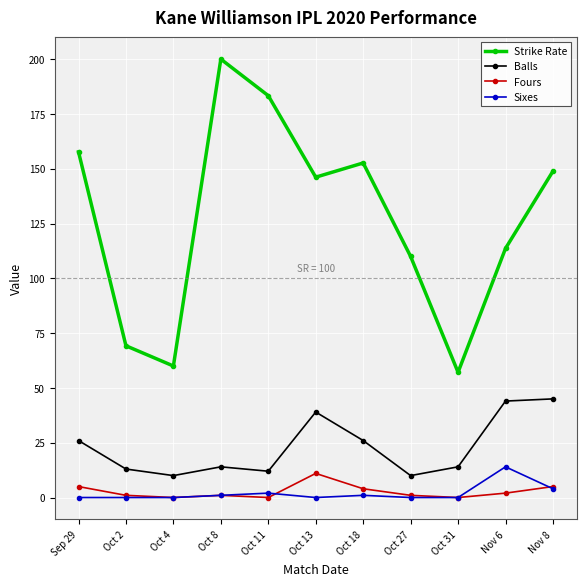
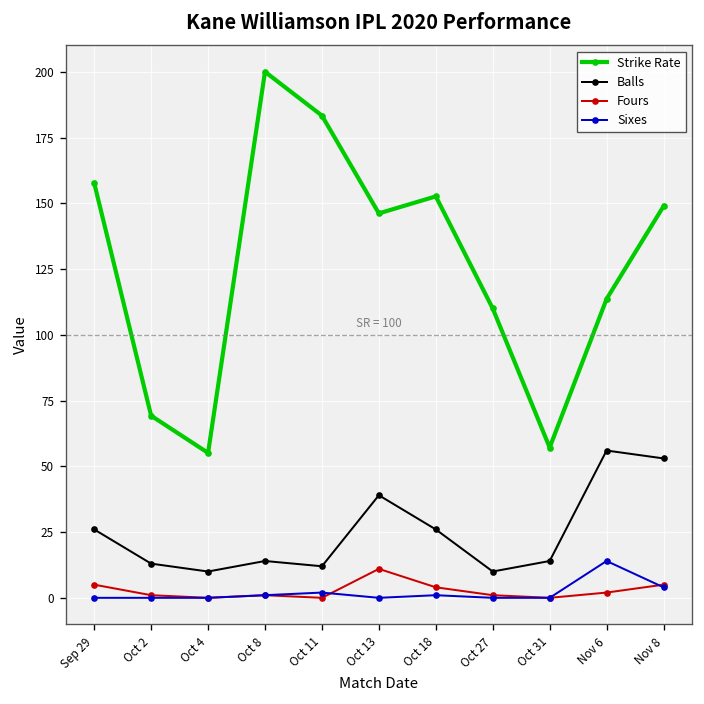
  {
    "Strike Rate": {
      "Sep 29": 158,
      "Oct 2": 69,
-     "Oct 4": 60,
+     "Oct 4": 55,
      "Oct 8": 200,
      "Oct 11": 183,
      "Oct 13": 146,
      "Oct 18": 153,
      "Oct 27": 110,
      "Oct 31": 57,
      "Nov 6": 114,
      "Nov 8": 149
    },
    "Balls": {
      "Sep 29": 26,
      "Oct 2": 13,
      "Oct 4": 10,
      "Oct 8": 14,
      "Oct 11": 12,
      "Oct 13": 39,
      "Oct 18": 26,
      "Oct 27": 10,
      "Oct 31": 14,
-     "Nov 6": 44,
-     "Nov 8": 45
+     "Nov 6": 56,
+     "Nov 8": 53
    },
    "Fours": {
      "Sep 29": 5,
      "Oct 11": 0,
      "Oct 13": 11,
      "Oct 18": 4,
      "Nov 6": 2
    },
    "Sixes": {
      "Sep 29": 0,
      "Oct 11": 2,
      "Oct 13": 0,
      "Oct 18": 1,
      "Nov 6": 14
    }
  }
